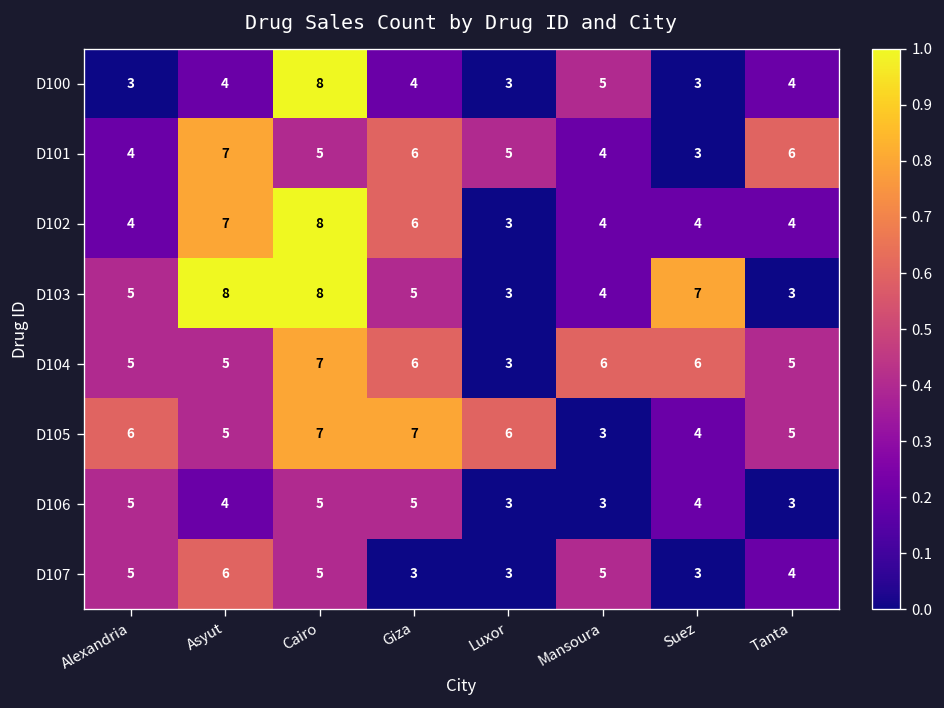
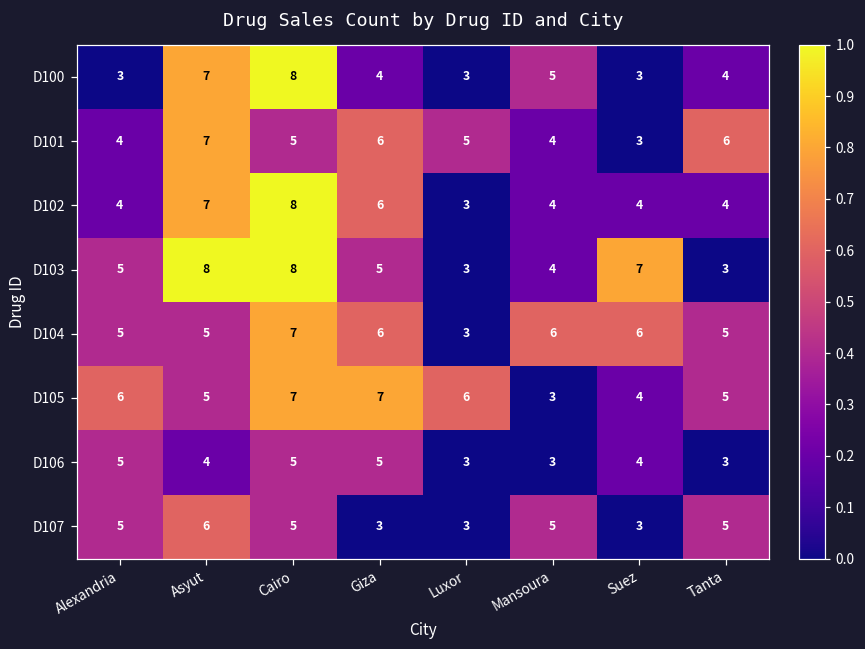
  {
    "D100": {
      "Alexandria": 3,
-     "Asyut": 4,
+     "Asyut": 7,
      "Cairo": 8,
      "Giza": 4,
      "Luxor": 3,
      "Mansoura": 5,
      "Suez": 3,
      "Tanta": 4
    },
    "D101": {
      "Alexandria": 4,
      "Asyut": 7,
      "Cairo": 5,
      "Giza": 6,
      "Luxor": 5,
      "Mansoura": 4,
      "Suez": 3,
      "Tanta": 6
    },
    "D102": {
      "Alexandria": 4,
      "Asyut": 7,
      "Cairo": 8,
      "Giza": 6,
      "Luxor": 3,
      "Mansoura": 4,
      "Suez": 4,
      "Tanta": 4
    },
    "D103": {
      "Alexandria": 5,
      "Asyut": 8,
      "Cairo": 8,
      "Giza": 5,
      "Luxor": 3,
      "Mansoura": 4,
      "Suez": 7,
      "Tanta": 3
    },
    "D104": {
      "Alexandria": 5,
      "Asyut": 5,
      "Cairo": 7,
      "Giza": 6,
      "Luxor": 3,
      "Mansoura": 6,
      "Suez": 6,
      "Tanta": 5
    },
    "D105": {
      "Alexandria": 6,
      "Asyut": 5,
      "Cairo": 7,
      "Giza": 7,
      "Luxor": 6,
      "Mansoura": 3,
      "Suez": 4,
      "Tanta": 5
    },
    "D106": {
      "Alexandria": 5,
      "Asyut": 4,
      "Cairo": 5,
      "Giza": 5,
      "Luxor": 3,
      "Mansoura": 3,
      "Suez": 4,
      "Tanta": 3
    },
    "D107": {
      "Alexandria": 5,
      "Asyut": 6,
      "Cairo": 5,
      "Giza": 3,
      "Luxor": 3,
      "Mansoura": 5,
      "Suez": 3,
-     "Tanta": 4
+     "Tanta": 5
    }
  }
